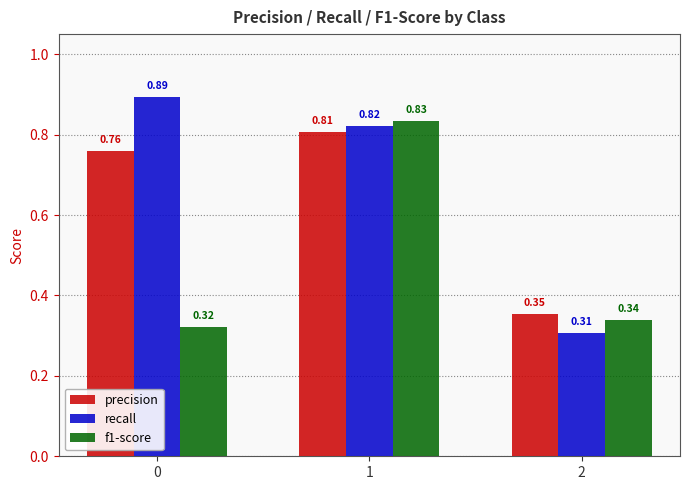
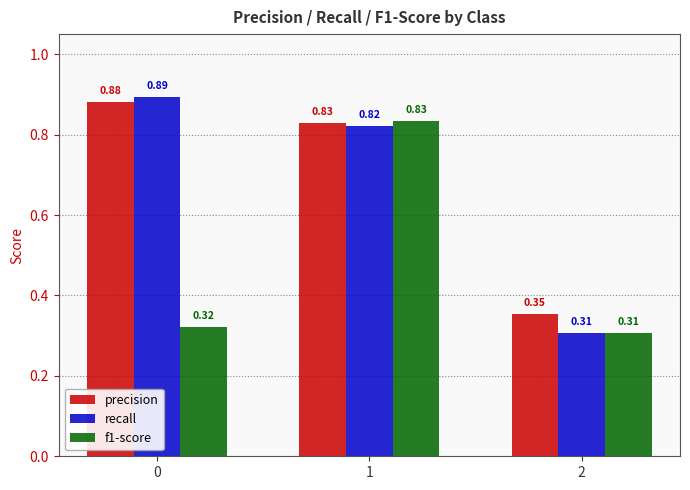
  {
    "precision": {
-     "0": 0.76,
-     "1": 0.81,
+     "0": 0.88,
+     "1": 0.83,
      "2": 0.35
    },
    "recall": {
      "0": 0.89,
      "1": 0.82,
      "2": 0.31
    },
    "f1-score": {
      "0": 0.32,
      "1": 0.83,
-     "2": 0.34
+     "2": 0.31
    }
  }
